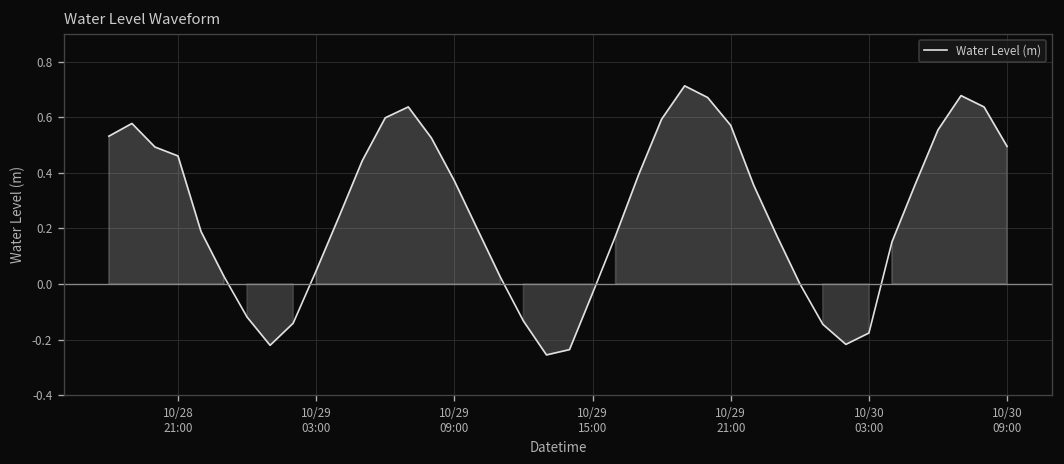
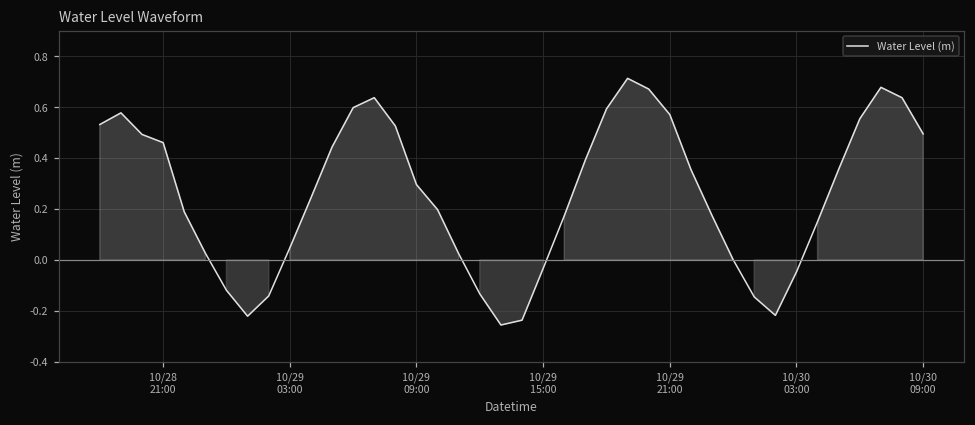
  {
    "10/28 21:00": 0.46,
    "10/29 03:00": 0.05,
-   "10/29 09:00": 0.37,
+   "10/29 09:00": 0.30,
    "10/29 15:00": -0.03,
    "10/29 21:00": 0.57,
-   "10/30 03:00": -0.18,
+   "10/30 03:00": -0.05,
    "10/30 09:00": 0.50
  }
